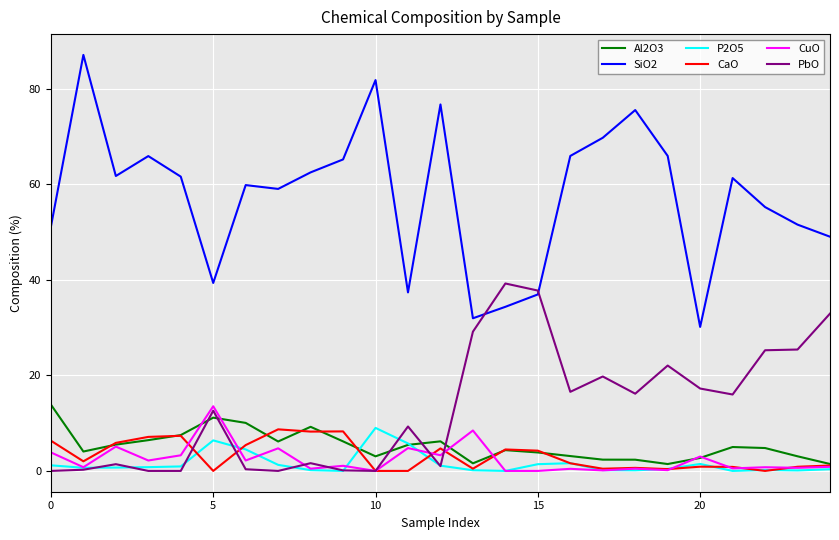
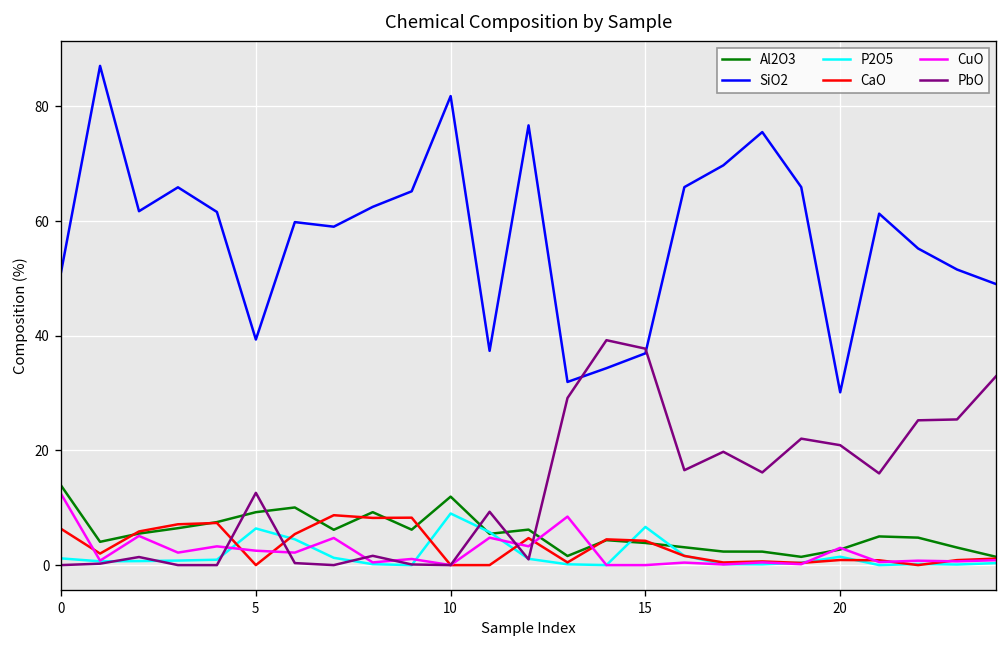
  {
    "Al2O3": {
      "0": 14,
-     "5": 11,
-     "10": 3
+     "5": 9,
+     "10": 12
    },
    "SiO2": {
      "0": 51,
      "5": 39,
      "10": 82,
      "15": 37,
      "20": 30
    },
    "P2O5": {
      "0": 1,
      "5": 6,
      "10": 9,
-     "15": 1,
+     "15": 7,
      "20": 1
    },
    "CaO": {
      "0": 6,
      "5": 0,
      "20": 1
    },
    "CuO": {
-     "0": 4,
-     "5": 14,
+     "0": 12,
+     "5": 3,
      "15": 0
    },
    "PbO": {
      "0": 0,
      "5": 13,
      "15": 38,
-     "20": 17
+     "20": 21
    }
  }
